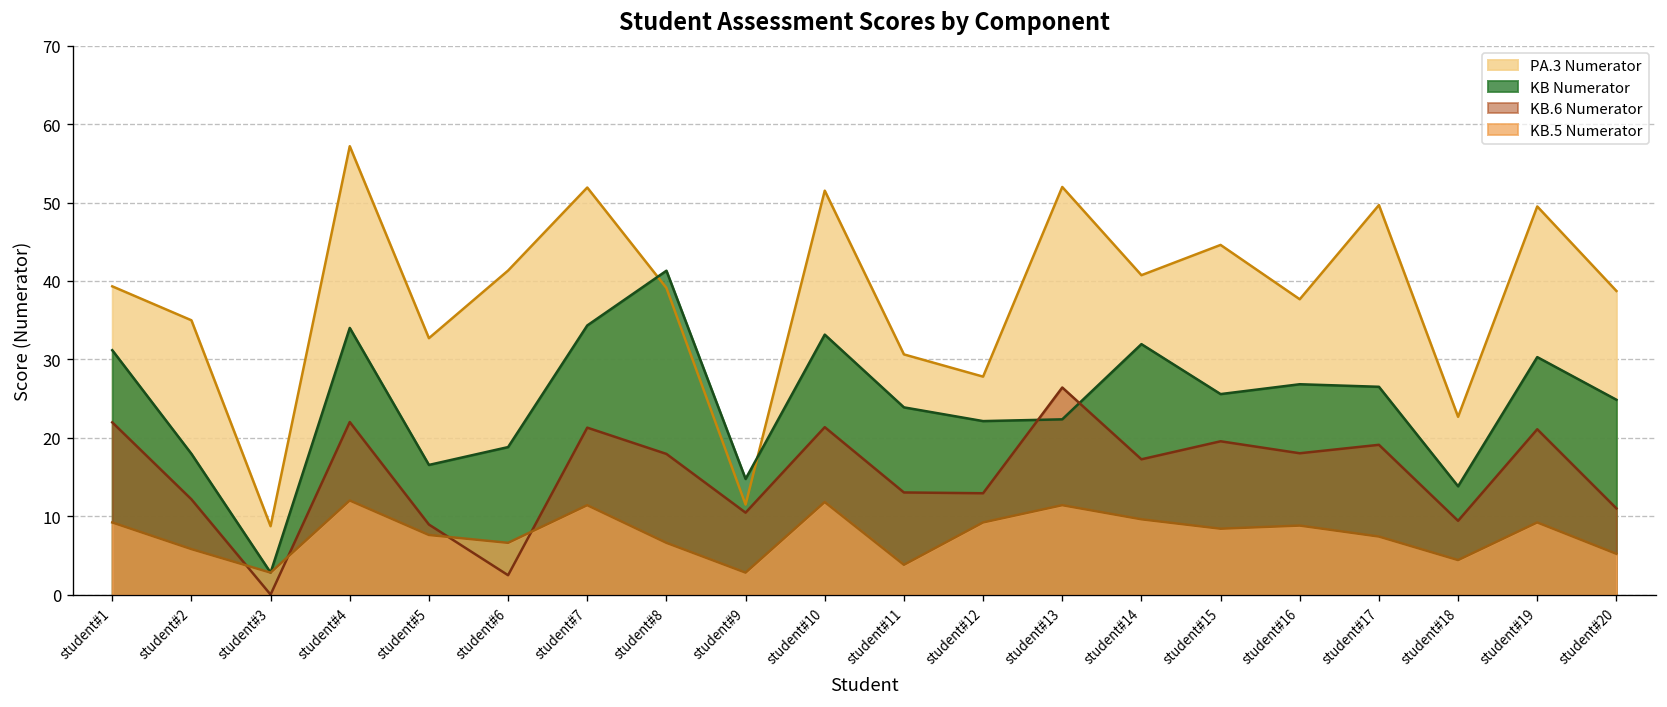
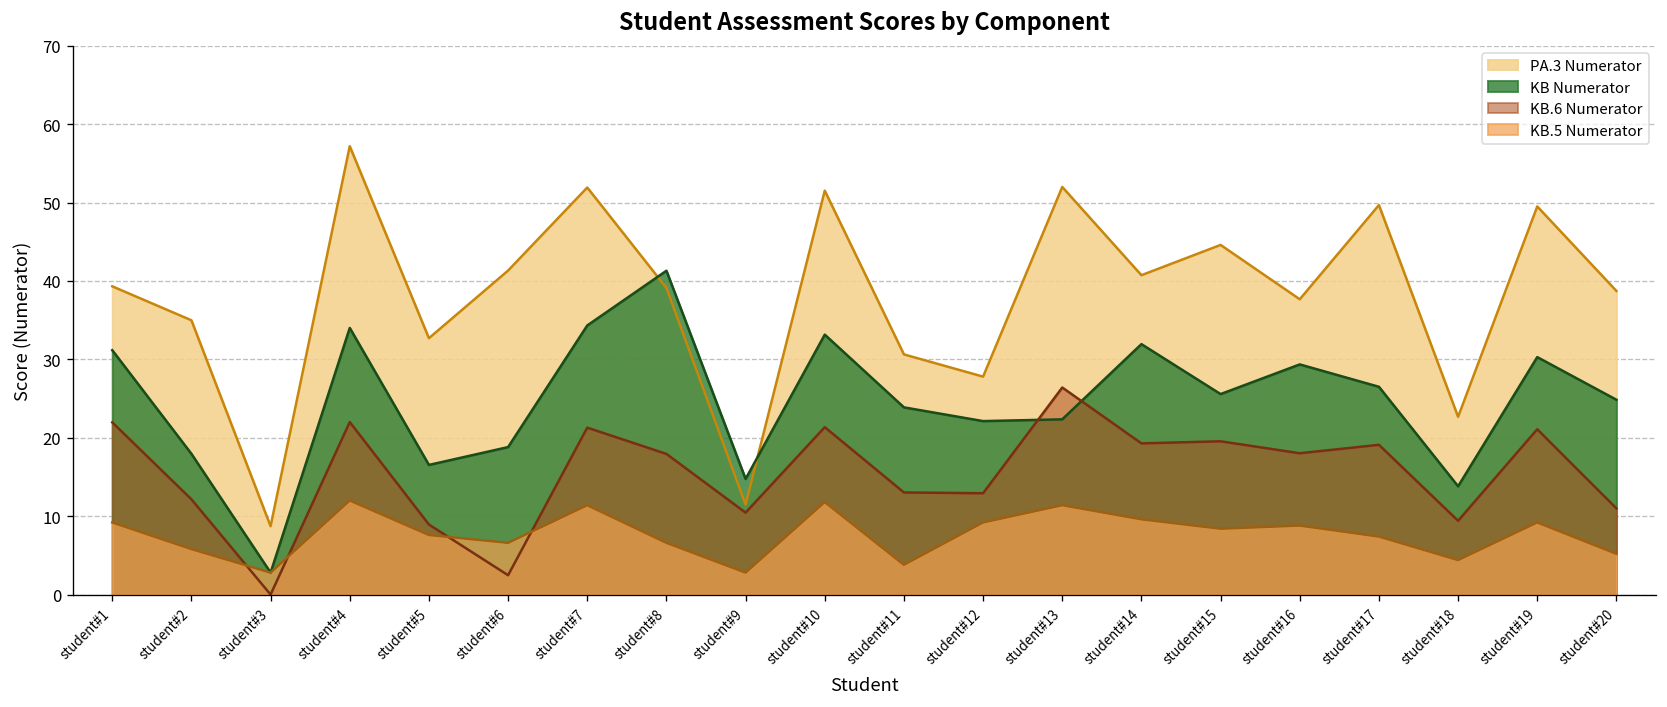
  {
    "KB Numerator": {
      "student#1": 31,
      "student#2": 18,
      "student#4": 34,
      "student#5": 17,
      "student#6": 19,
      "student#7": 34,
      "student#8": 41,
      "student#9": 15,
      "student#10": 33,
      "student#11": 24,
      "student#12": 22,
      "student#13": 22,
      "student#14": 32,
      "student#15": 26,
-     "student#16": 27,
+     "student#16": 29,
      "student#17": 27,
      "student#18": 14,
      "student#19": 30,
      "student#20": 25
    },
    "KB.6 Numerator": {
      "student#1": 22,
      "student#2": 12,
      "student#3": 0,
      "student#4": 22,
      "student#5": 9,
      "student#6": 2,
      "student#7": 21,
      "student#8": 18,
      "student#9": 10,
      "student#10": 21,
      "student#11": 13,
      "student#12": 13,
      "student#13": 26,
-     "student#14": 17,
+     "student#14": 19,
      "student#15": 20,
      "student#16": 18,
      "student#17": 19,
      "student#18": 9,
      "student#19": 21,
      "student#20": 11
    }
  }
